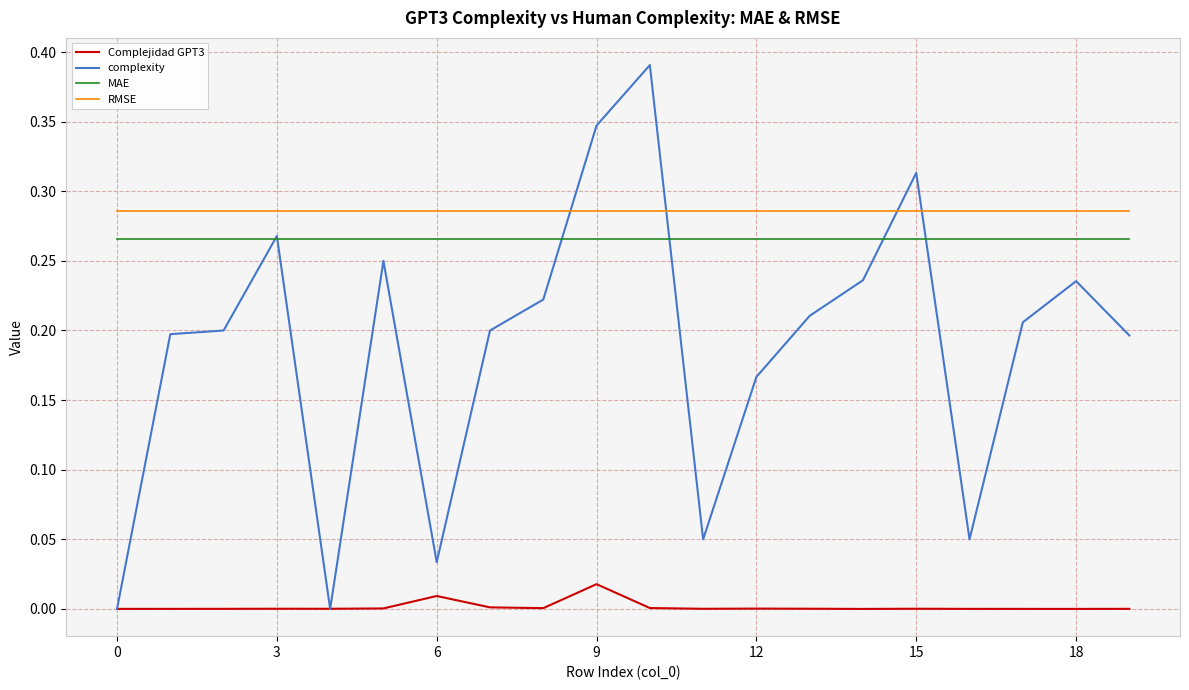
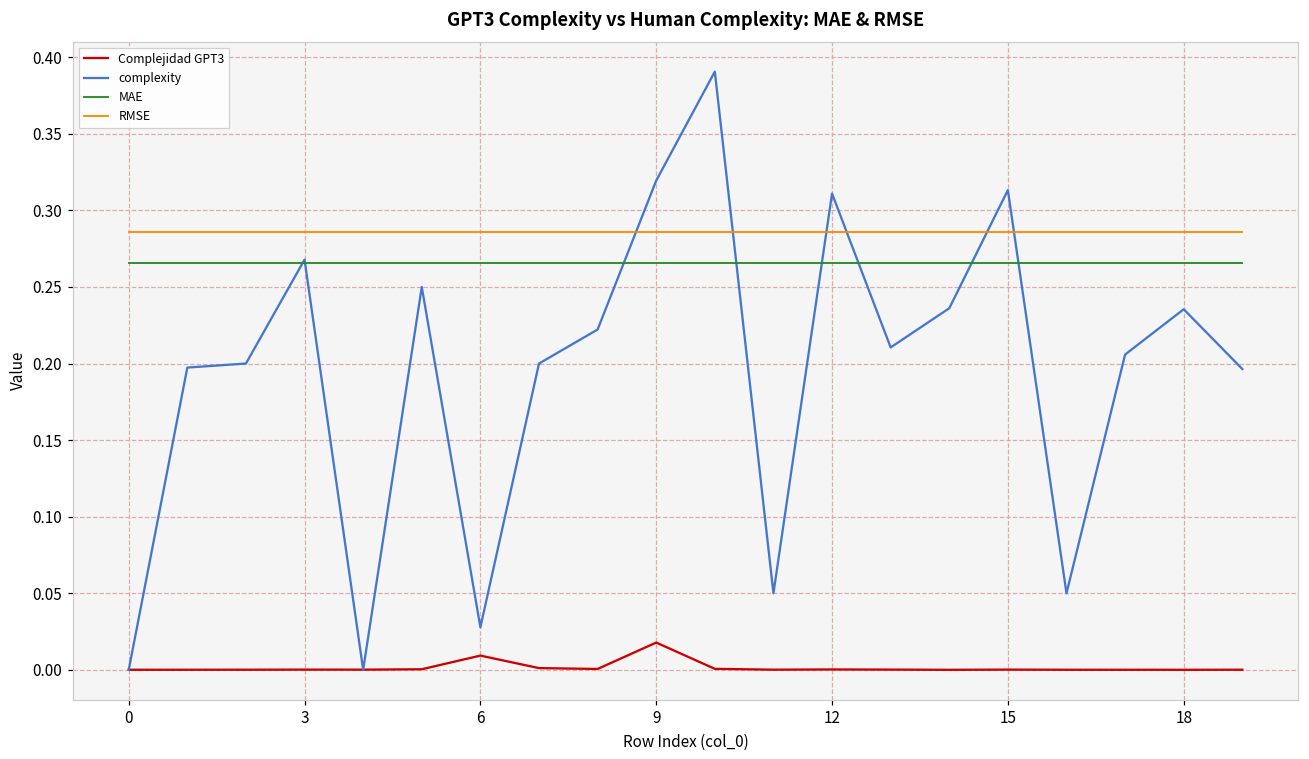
  {
    "Complejidad GPT3": {
      "3": 0.000,
      "6": 0.009,
      "9": 0.018,
      "12": 0.000,
      "15": 0.000,
      "18": 0.000
    },
    "complexity": {
      "3": 0.268,
-     "6": 0.034,
-     "9": 0.347,
-     "12": 0.167,
+     "6": 0.028,
+     "9": 0.319,
+     "12": 0.311,
      "15": 0.313,
      "18": 0.235
    },
    "MAE": {
      "0": 0.266,
      "3": 0.266,
      "6": 0.266,
      "9": 0.266,
      "12": 0.266,
      "15": 0.266,
      "18": 0.266
    },
    "RMSE": {
      "0": 0.286,
      "3": 0.286,
      "6": 0.286,
      "9": 0.286,
      "12": 0.286,
      "15": 0.286,
      "18": 0.286
    }
  }
